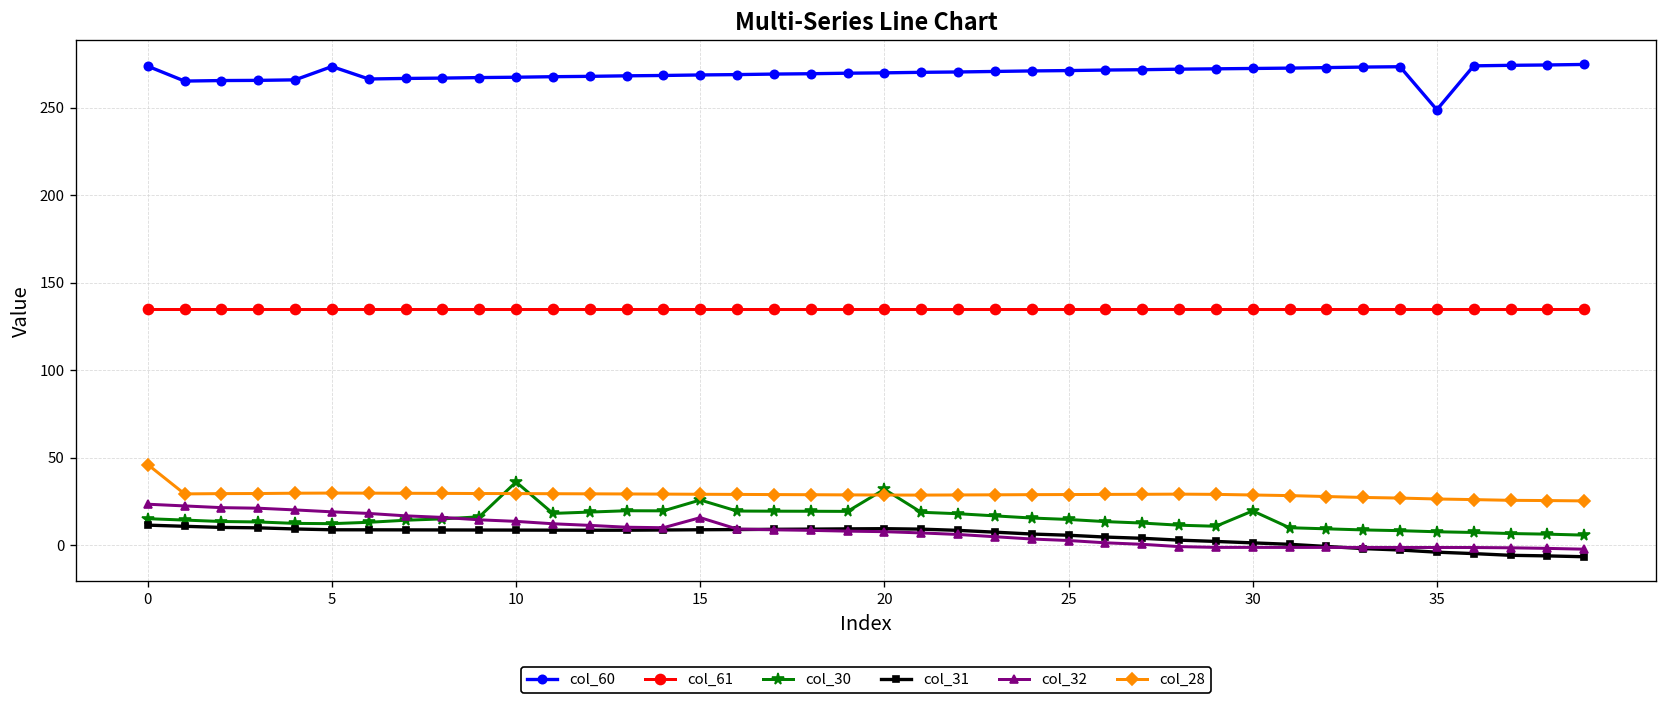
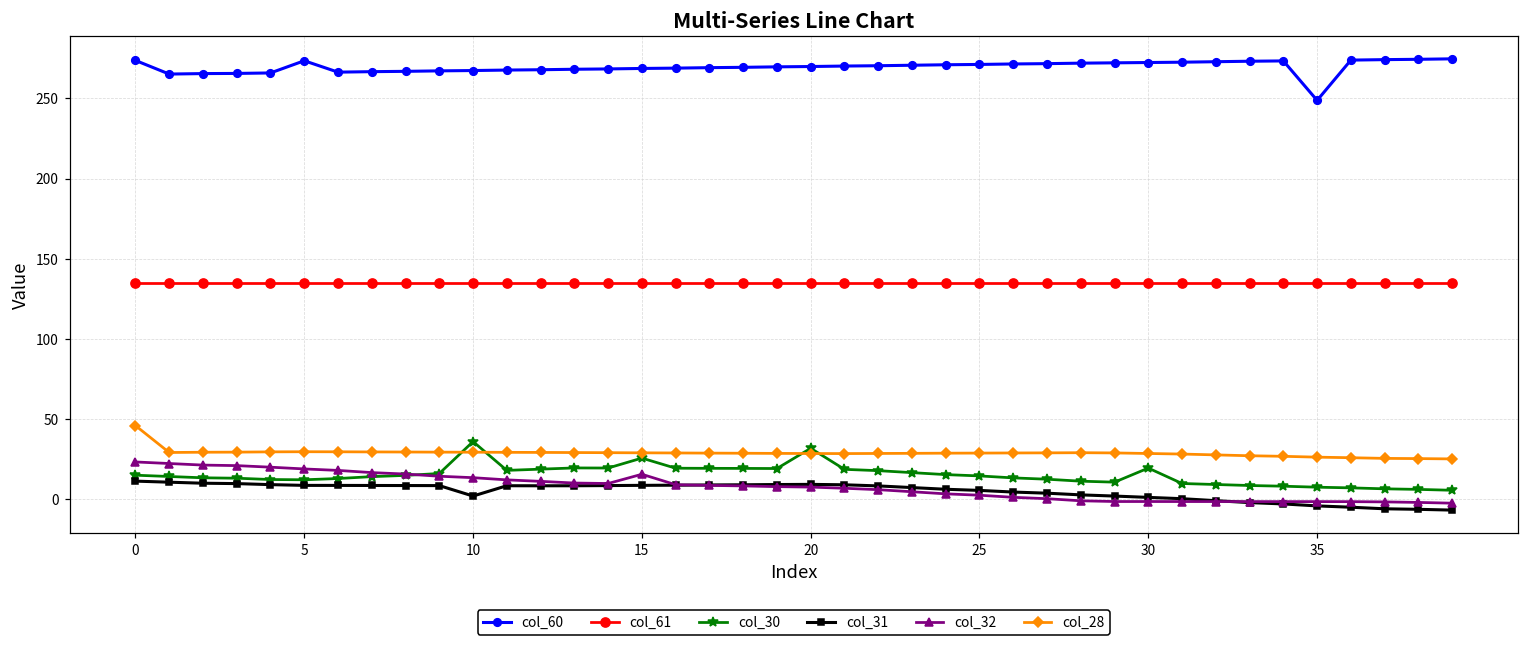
  {
    "col_60": {
      "0": 274,
      "5": 273,
      "10": 267,
      "15": 269,
      "20": 270,
      "25": 271,
      "30": 272,
      "35": 249
    },
    "col_61": {
      "0": 135,
      "5": 135,
      "10": 135,
      "15": 135,
      "20": 135,
      "25": 135,
      "30": 135,
      "35": 135
    },
    "col_30": {
      "0": 15,
      "5": 12,
      "10": 36,
      "15": 26,
      "20": 32,
      "25": 15,
      "30": 20,
      "35": 8
    },
    "col_31": {
      "0": 11,
      "5": 9,
-     "10": 9,
+     "10": 2,
      "15": 9,
      "25": 6,
      "30": 1,
      "35": -4
    },
    "col_32": {
      "0": 23,
      "5": 19,
      "10": 14,
      "15": 16,
      "25": 3,
      "30": -1,
      "35": -1
    },
    "col_28": {
      "0": 46,
      "5": 30,
      "10": 29,
      "15": 29,
      "20": 29,
      "25": 29,
      "30": 29,
      "35": 26
    }
  }
